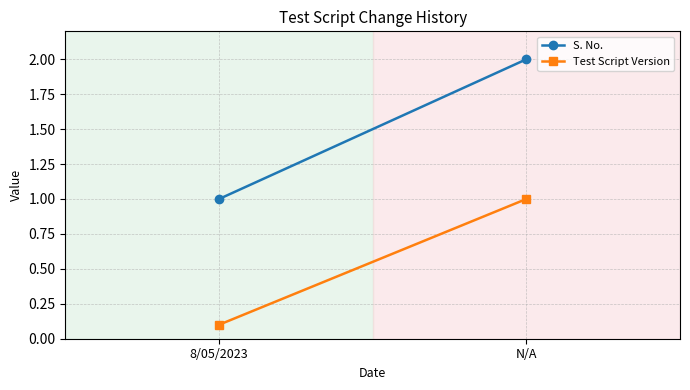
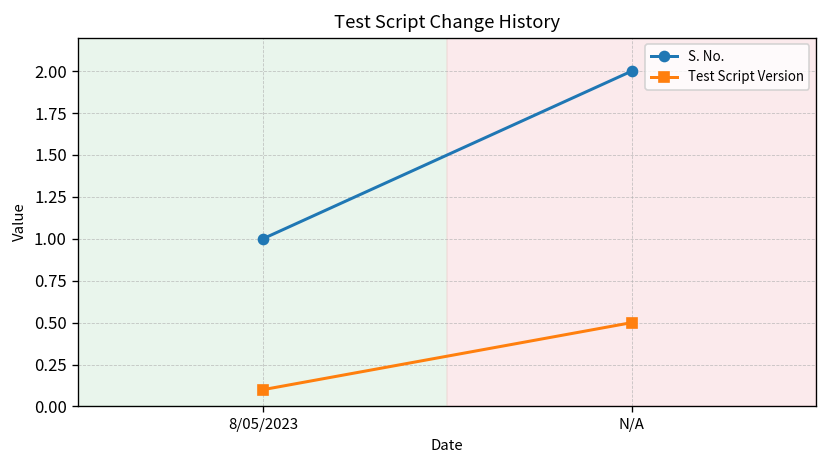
  {
    "S. No.": {
      "8/05/2023": 1.0,
      "N/A": 2.0
    },
    "Test Script Version": {
      "8/05/2023": 0.1,
-     "N/A": 1.0
+     "N/A": 0.5
    }
  }
